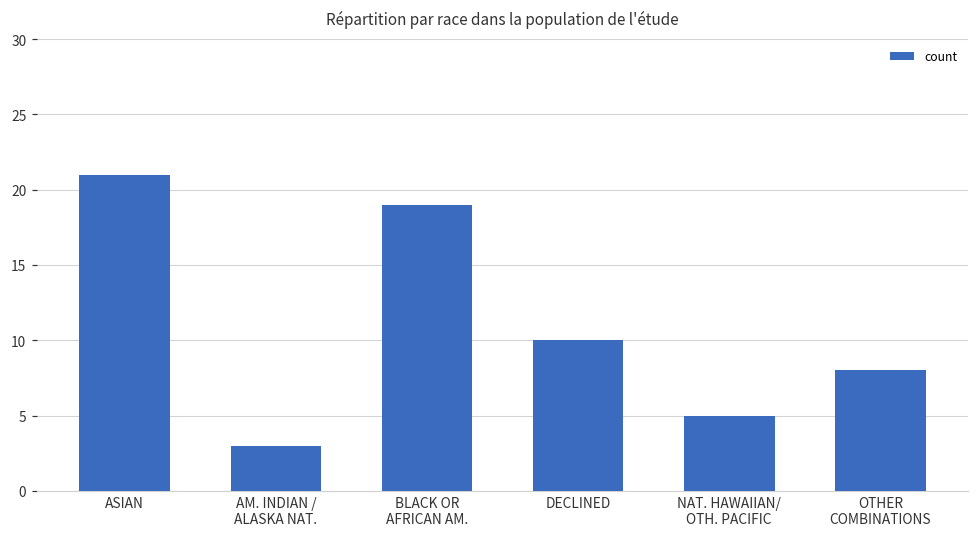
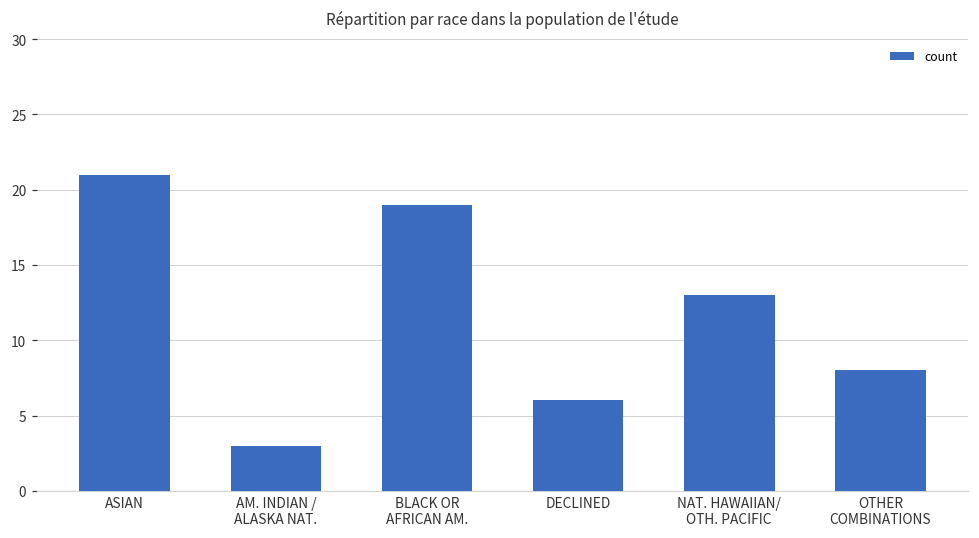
  {
    "ASIAN": 21,
    "AM. INDIAN / ALASKA NAT.": 3,
    "BLACK OR AFRICAN AM.": 19,
-   "DECLINED": 10,
-   "NAT. HAWAIIAN/ OTH. PACIFIC": 5,
+   "DECLINED": 6,
+   "NAT. HAWAIIAN/ OTH. PACIFIC": 13,
    "OTHER COMBINATIONS": 8
  }
